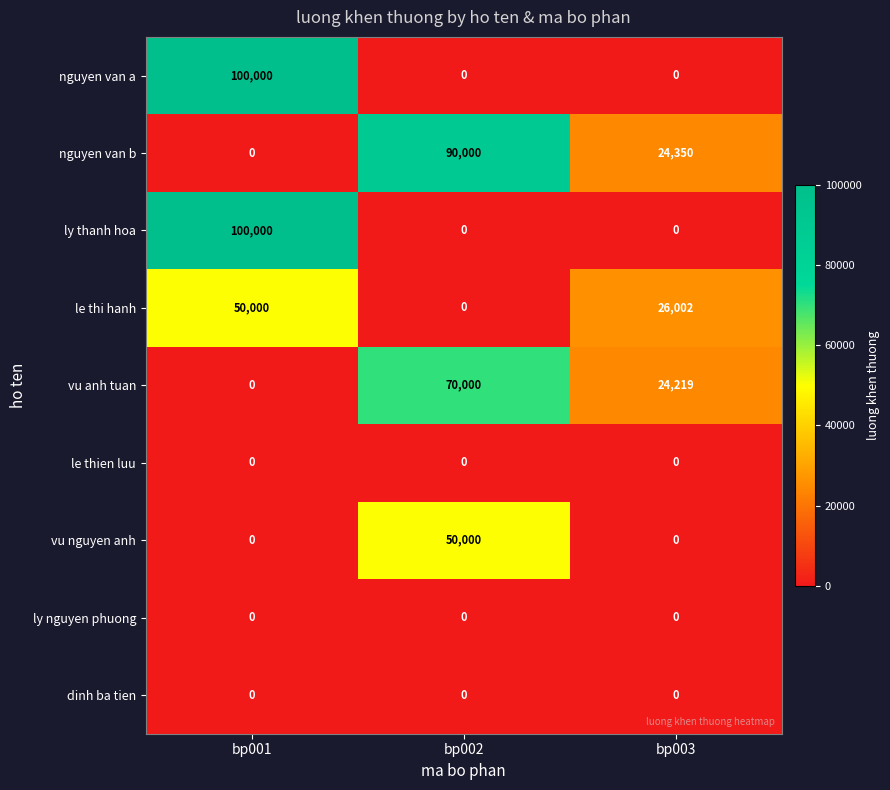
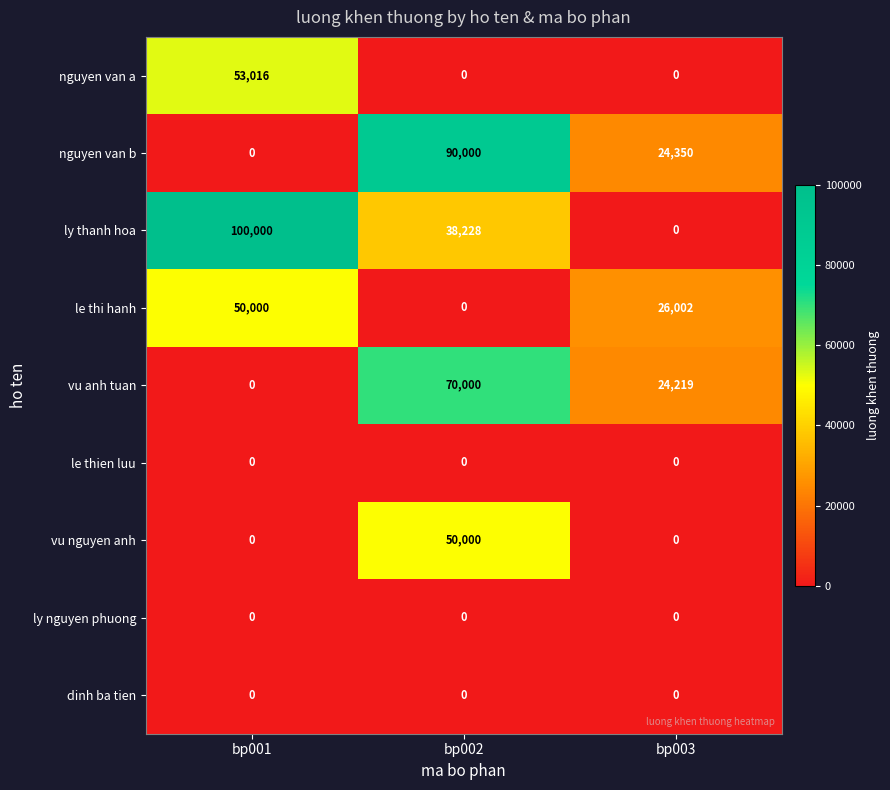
  {
    "nguyen van a": {
-     "bp001": "100,000",
+     "bp001": "53,016",
      "bp002": "0",
      "bp003": "0"
    },
    "nguyen van b": {
      "bp001": "0",
      "bp002": "90,000",
      "bp003": "24,350"
    },
    "ly thanh hoa": {
      "bp001": "100,000",
-     "bp002": "0",
+     "bp002": "38,228",
      "bp003": "0"
    },
    "le thi hanh": {
      "bp001": "50,000",
      "bp002": "0",
      "bp003": "26,002"
    },
    "vu anh tuan": {
      "bp001": "0",
      "bp002": "70,000",
      "bp003": "24,219"
    },
    "le thien luu": {
      "bp001": "0",
      "bp002": "0",
      "bp003": "0"
    },
    "vu nguyen anh": {
      "bp001": "0",
      "bp002": "50,000",
      "bp003": "0"
    },
    "ly nguyen phuong": {
      "bp001": "0",
      "bp002": "0",
      "bp003": "0"
    },
    "dinh ba tien": {
      "bp001": "0",
      "bp002": "0"
    }
  }
